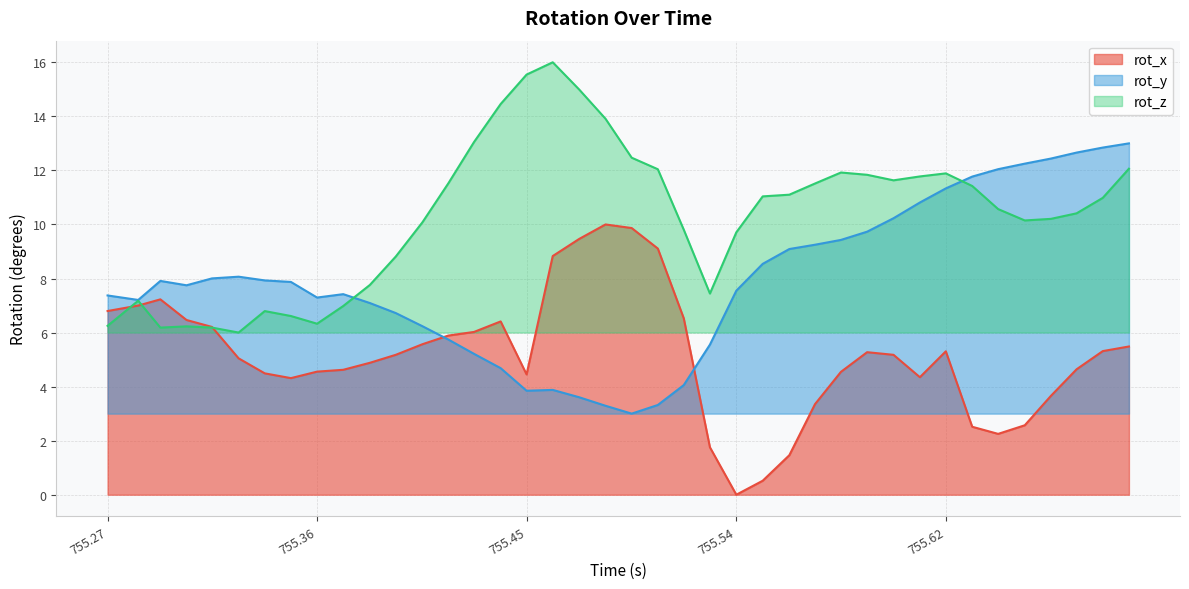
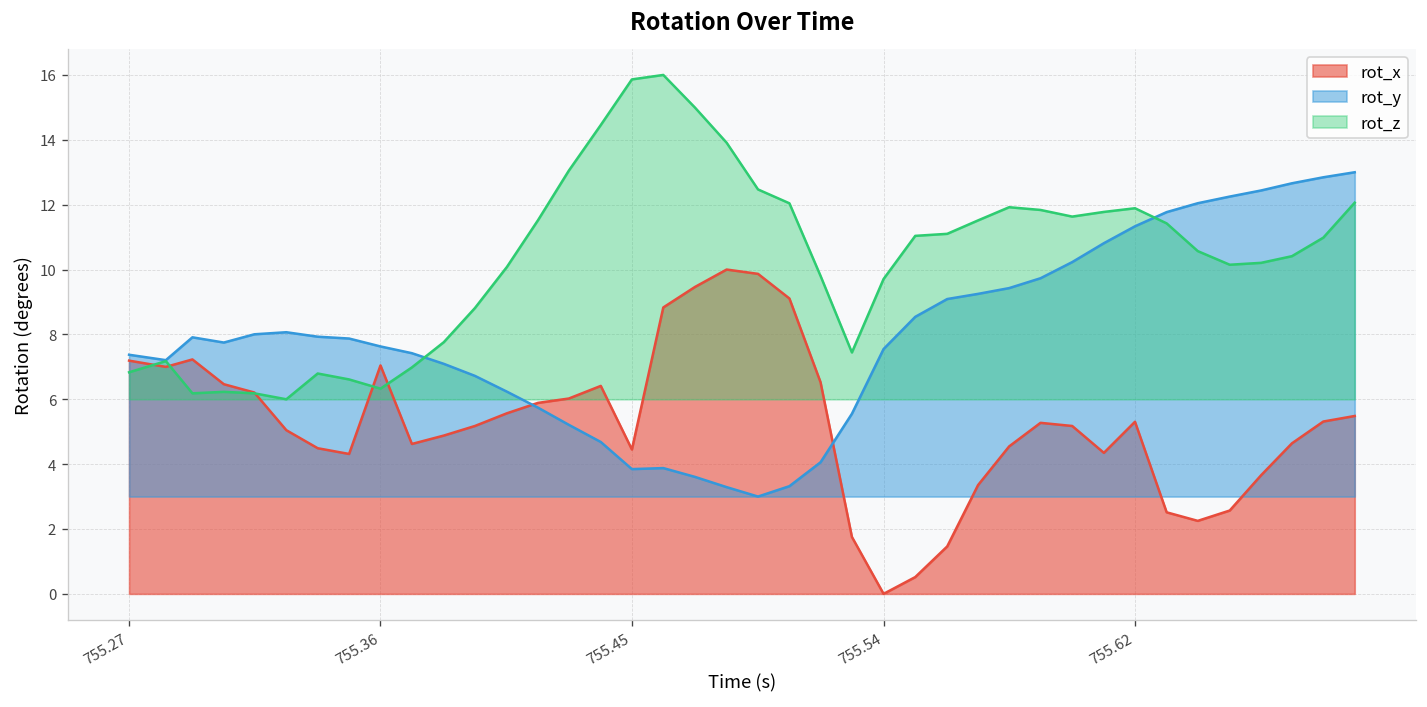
  {
    "rot_x": {
-     "755.27": 6.8,
-     "755.36": 4.6,
+     "755.27": 7.2,
+     "755.36": 7.0,
      "755.45": 4.5,
      "755.54": 0.0,
      "755.62": 5.3
    },
    "rot_y": {
      "755.27": 7.4,
-     "755.36": 7.3,
+     "755.36": 7.6,
      "755.45": 3.8,
      "755.54": 7.5,
      "755.62": 11.3
    },
    "rot_z": {
-     "755.27": 6.2,
+     "755.27": 6.8,
      "755.36": 6.3,
-     "755.45": 15.5,
+     "755.45": 15.9,
      "755.54": 9.7,
      "755.62": 11.9
    }
  }
